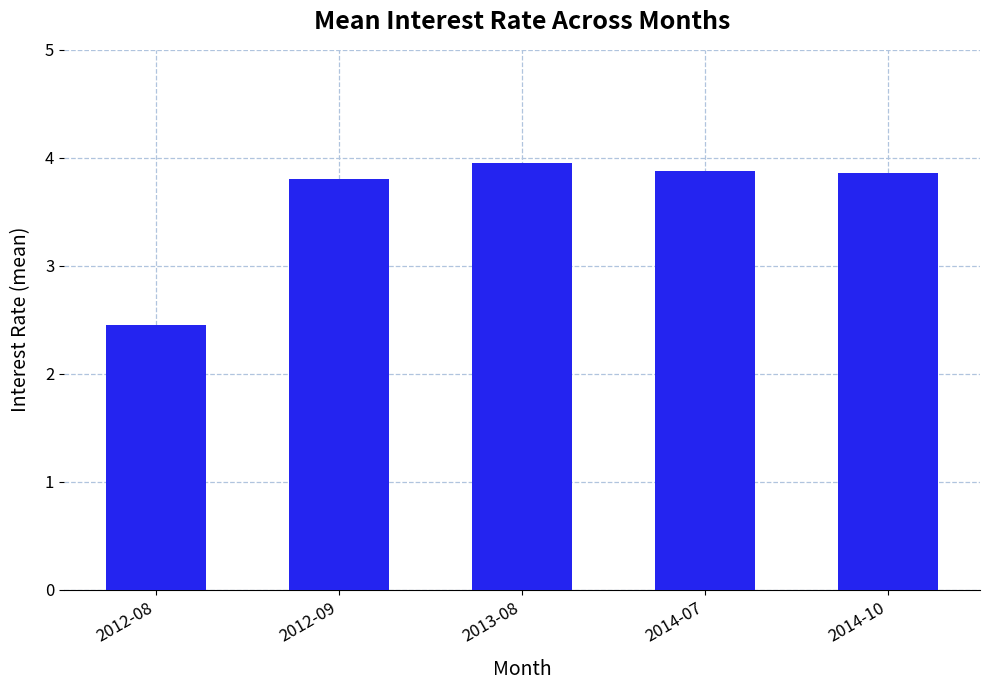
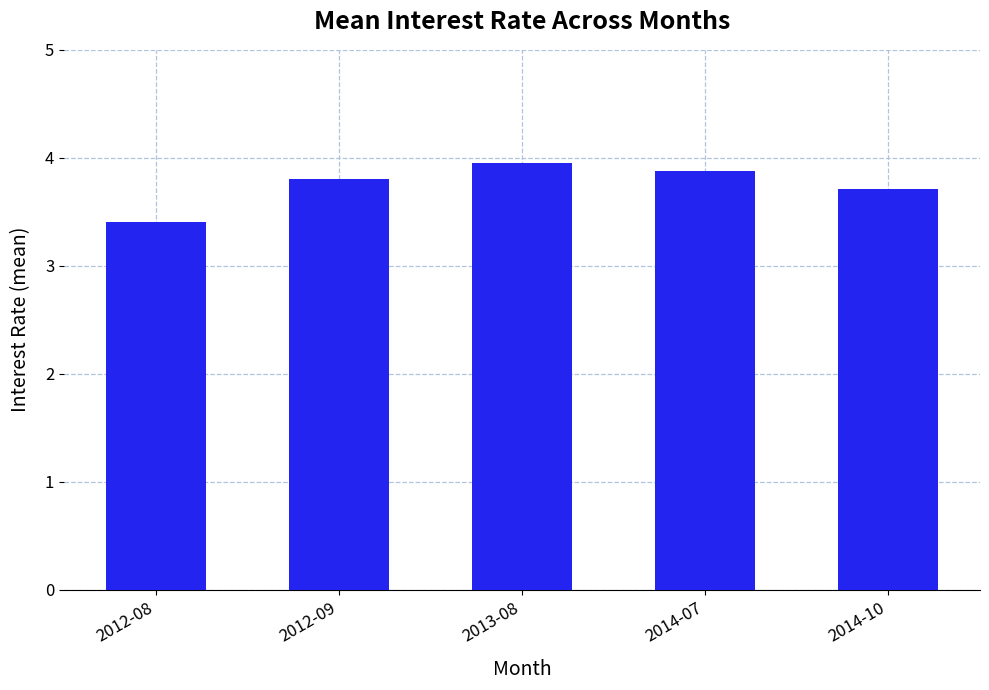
  {
-   "2012-08": 2.45,
+   "2012-08": 3.41,
    "2012-09": 3.80,
    "2013-08": 3.95,
    "2014-07": 3.88,
-   "2014-10": 3.86
+   "2014-10": 3.71
  }
